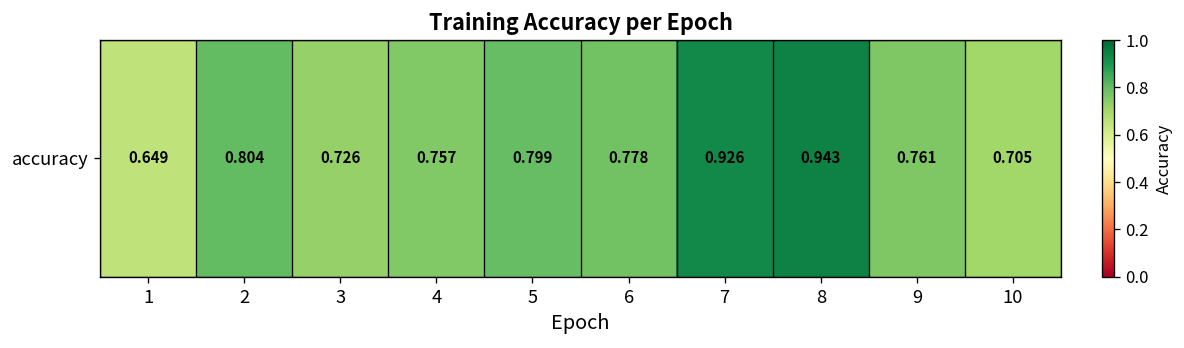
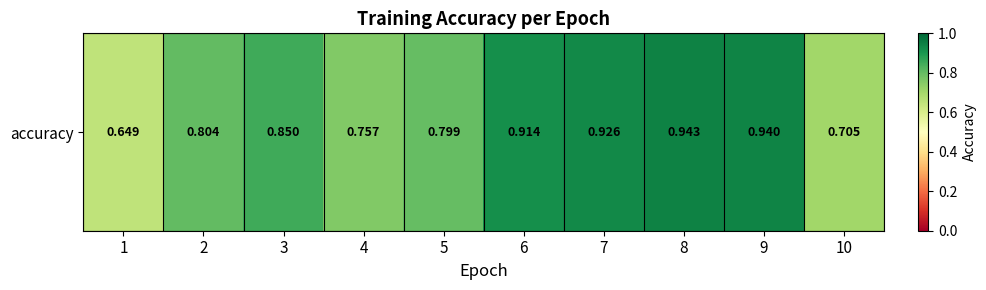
  {
    "accuracy": {
      "1": 0.649,
      "2": 0.804,
-     "3": 0.726,
+     "3": 0.850,
      "4": 0.757,
      "5": 0.799,
-     "6": 0.778,
+     "6": 0.914,
      "7": 0.926,
      "8": 0.943,
-     "9": 0.761,
+     "9": 0.940,
      "10": 0.705
    }
  }
